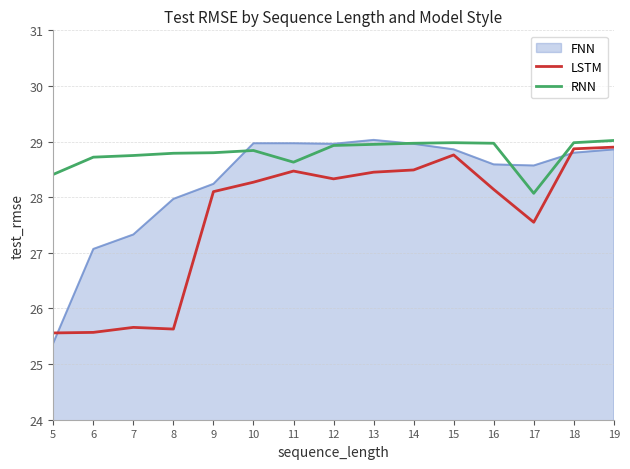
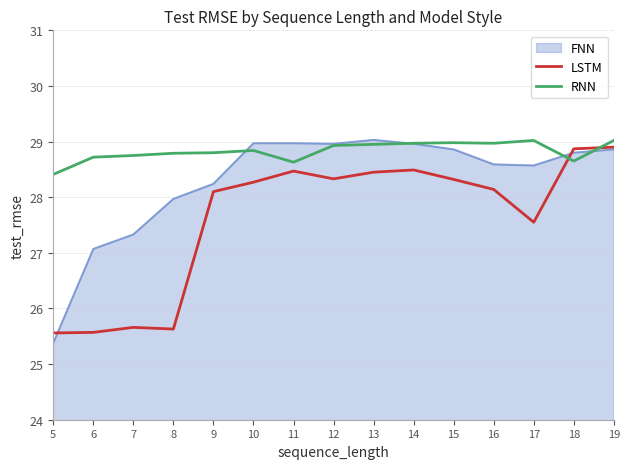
  {
    "FNN": {
      "5": 25.4,
      "6": 27.1,
      "7": 27.3,
      "8": 28.0,
      "9": 28.2,
      "10": 29.0,
      "11": 29.0,
      "13": 29.0,
      "15": 28.9,
      "16": 28.6,
      "17": 28.6,
      "18": 28.8
    },
    "LSTM": {
      "5": 25.6,
      "6": 25.6,
      "7": 25.7,
      "8": 25.6,
      "9": 28.1,
      "10": 28.3,
      "11": 28.5,
      "12": 28.3,
      "13": 28.5,
      "14": 28.5,
-     "15": 28.8,
+     "15": 28.3,
      "16": 28.1,
      "17": 27.6,
      "18": 28.9
    },
    "RNN": {
      "5": 28.4,
      "6": 28.7,
      "7": 28.8,
      "8": 28.8,
      "9": 28.8,
      "10": 28.8,
      "11": 28.6,
      "13": 29.0,
      "15": 29.0,
      "16": 29.0,
-     "17": 28.1,
-     "18": 29.0,
+     "17": 29.0,
+     "18": 28.7,
      "19": 29.0
    }
  }
